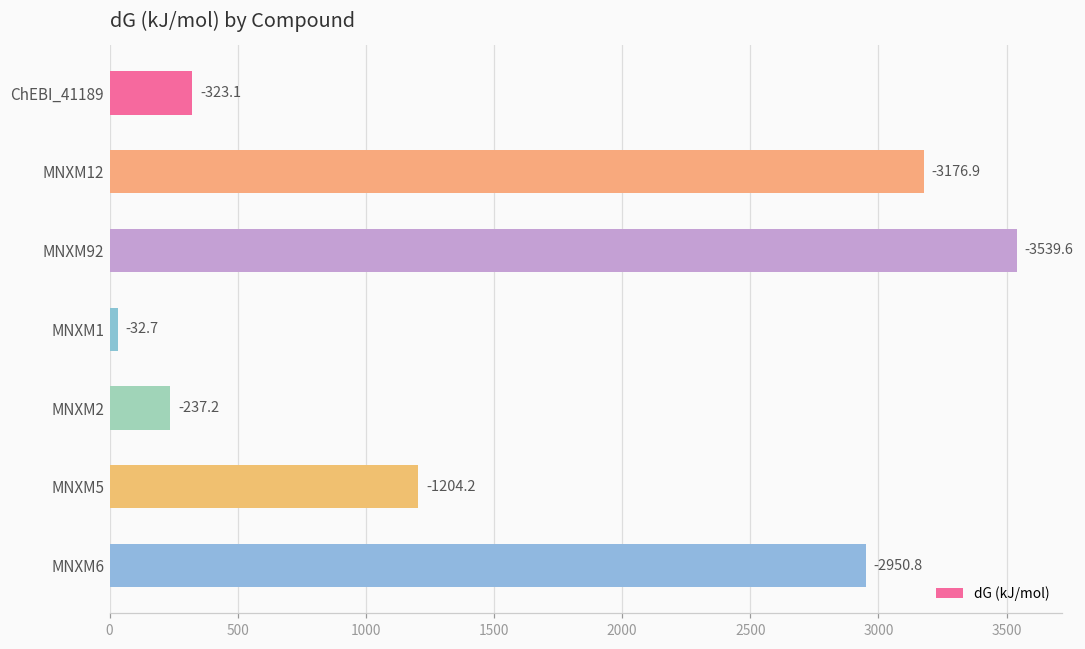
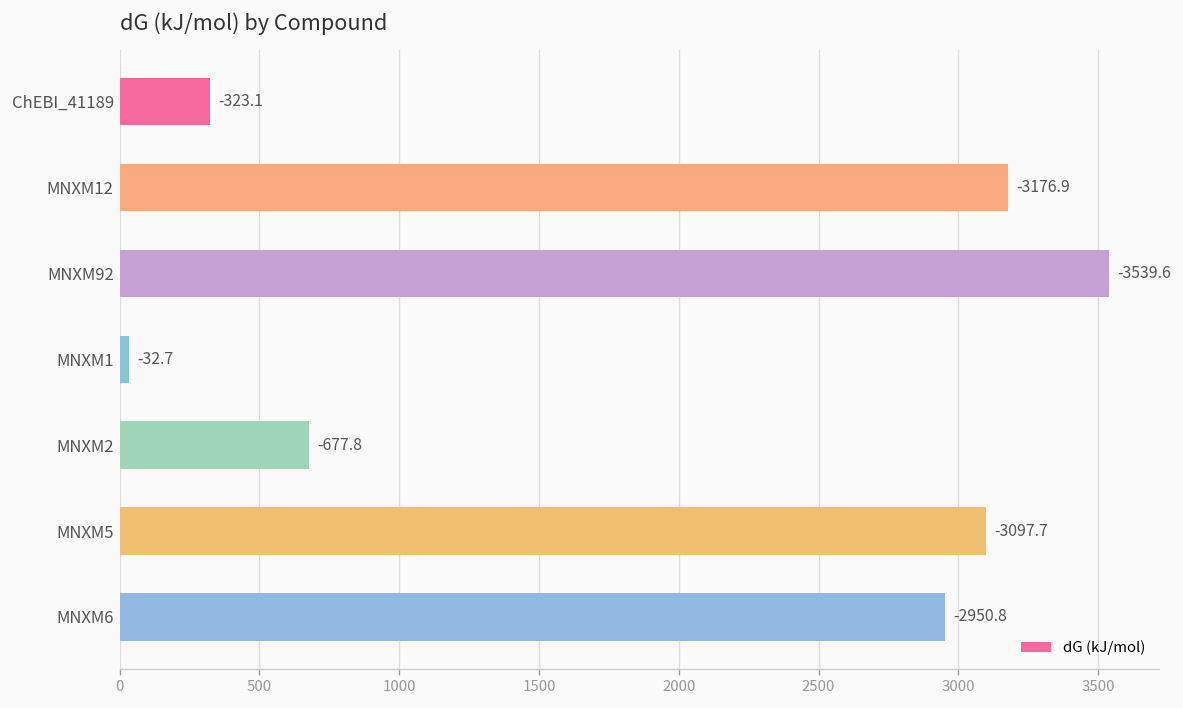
  {
-   "MNXM2": -237.2,
-   "MNXM5": -1204.2
+   "MNXM2": -677.8,
+   "MNXM5": -3097.7
  }
